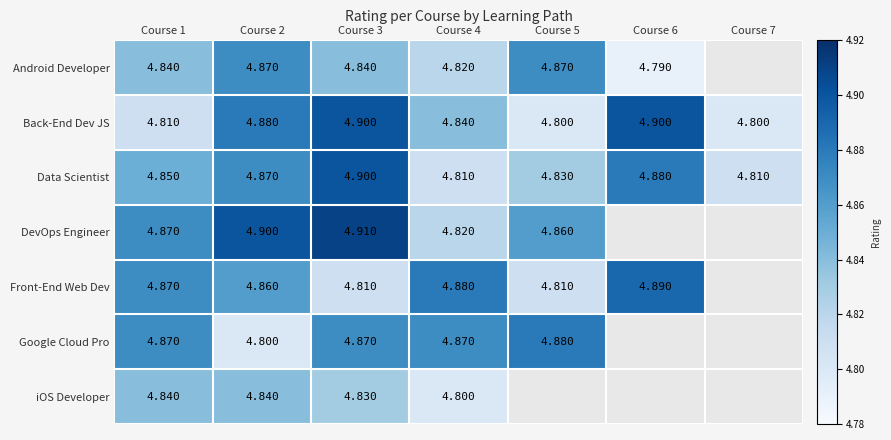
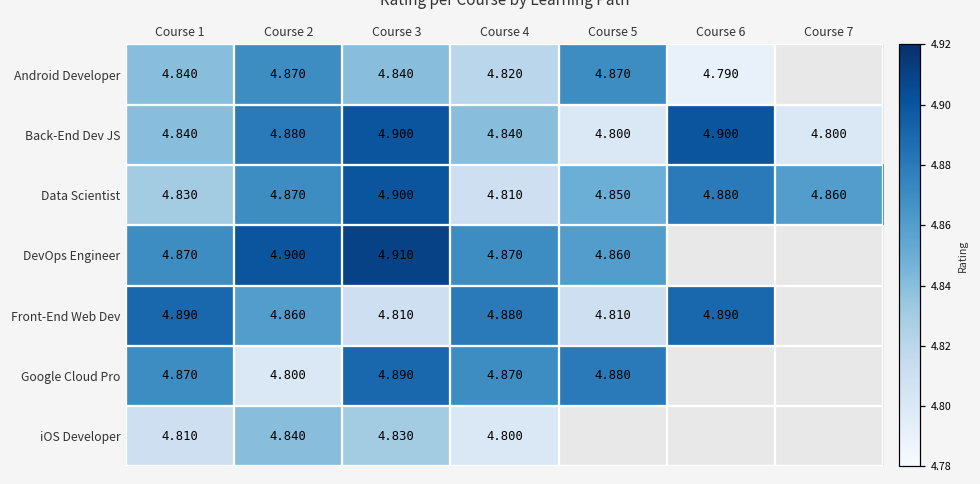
  {
    "Android Developer": {
      "Course 1": 4.840,
      "Course 2": 4.870,
      "Course 3": 4.840,
      "Course 4": 4.820,
      "Course 5": 4.870,
      "Course 6": 4.790
    },
    "Back-End Dev JS": {
-     "Course 1": 4.810,
+     "Course 1": 4.840,
      "Course 2": 4.880,
      "Course 3": 4.900,
      "Course 4": 4.840,
      "Course 5": 4.800,
      "Course 6": 4.900,
      "Course 7": 4.800
    },
    "Data Scientist": {
-     "Course 1": 4.850,
+     "Course 1": 4.830,
      "Course 2": 4.870,
      "Course 3": 4.900,
      "Course 4": 4.810,
-     "Course 5": 4.830,
+     "Course 5": 4.850,
      "Course 6": 4.880,
-     "Course 7": 4.810
+     "Course 7": 4.860
    },
    "DevOps Engineer": {
      "Course 1": 4.870,
      "Course 2": 4.900,
      "Course 3": 4.910,
-     "Course 4": 4.820,
+     "Course 4": 4.870,
      "Course 5": 4.860
    },
    "Front-End Web Dev": {
-     "Course 1": 4.870,
+     "Course 1": 4.890,
      "Course 2": 4.860,
      "Course 3": 4.810,
      "Course 4": 4.880,
      "Course 5": 4.810,
      "Course 6": 4.890
    },
    "Google Cloud Pro": {
      "Course 1": 4.870,
      "Course 2": 4.800,
-     "Course 3": 4.870,
+     "Course 3": 4.890,
      "Course 4": 4.870,
      "Course 5": 4.880
    },
    "iOS Developer": {
-     "Course 1": 4.840,
+     "Course 1": 4.810,
      "Course 2": 4.840,
      "Course 3": 4.830,
      "Course 4": 4.800
    }
  }
